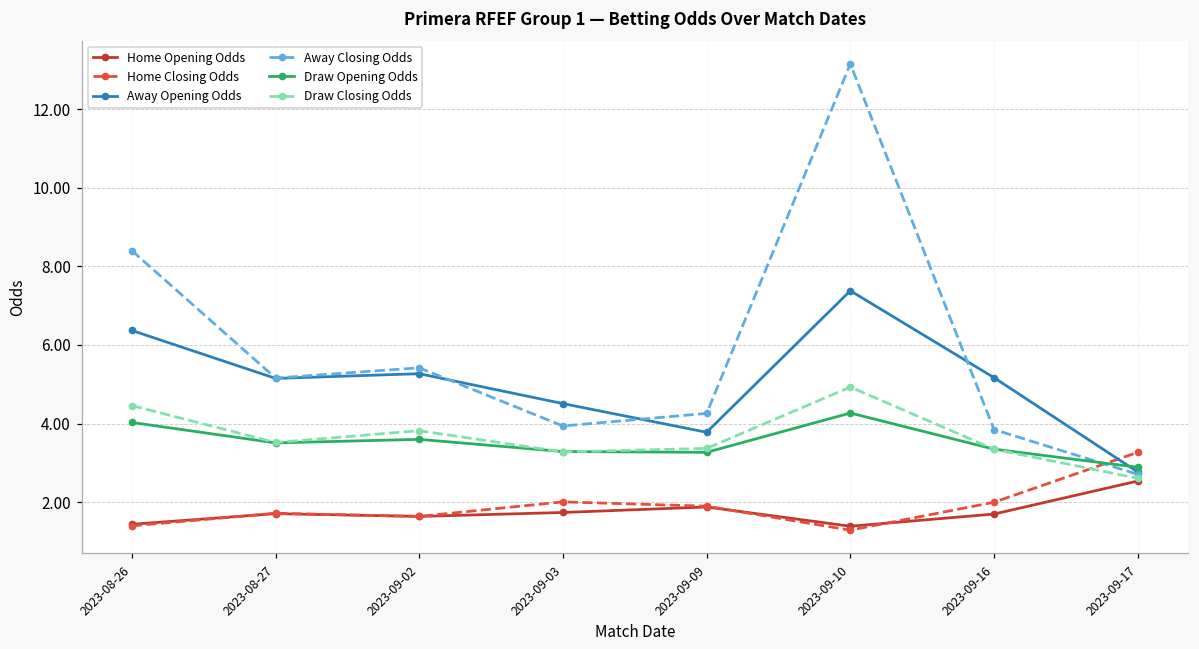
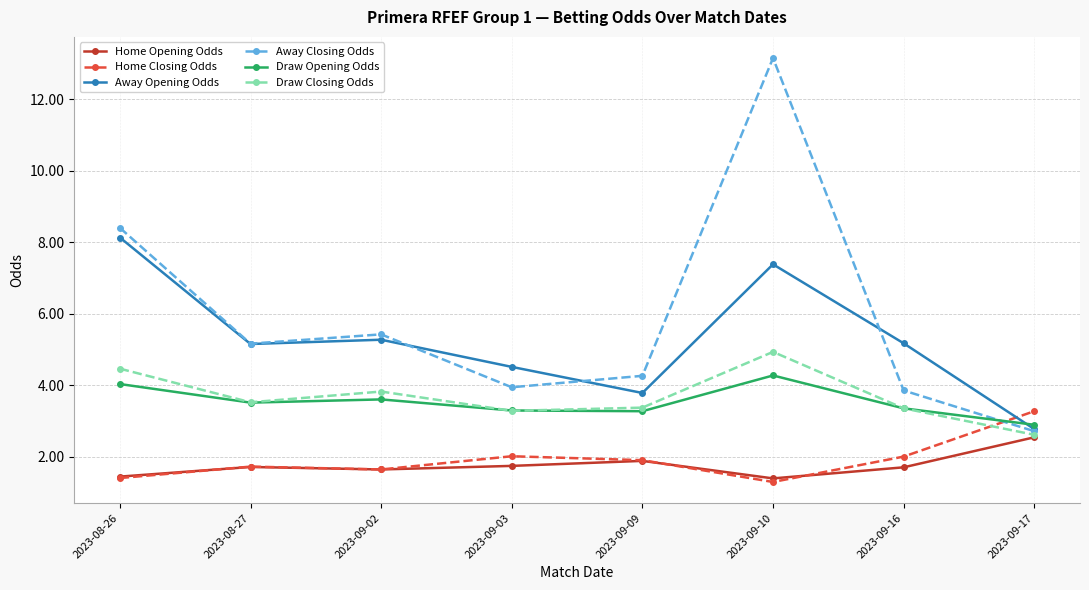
  {
    "Away Opening Odds": {
-     "2023-08-26": 6.4,
+     "2023-08-26": 8.1,
      "2023-09-02": 5.3,
      "2023-09-03": 4.5,
      "2023-09-09": 3.8,
      "2023-09-10": 7.4,
      "2023-09-16": 5.2
    },
    "Away Closing Odds": {
      "2023-08-26": 8.4,
      "2023-09-02": 5.4,
      "2023-09-03": 3.9,
      "2023-09-09": 4.3,
      "2023-09-10": 13.2,
      "2023-09-16": 3.9
    },
    "Draw Opening Odds": {
      "2023-08-26": 4.0,
      "2023-09-02": 3.6,
      "2023-09-09": 3.3,
      "2023-09-10": 4.3,
      "2023-09-17": 2.9
    },
    "Draw Closing Odds": {
      "2023-08-26": 4.5,
      "2023-09-02": 3.8,
      "2023-09-09": 3.4,
      "2023-09-10": 4.9
    }
  }
